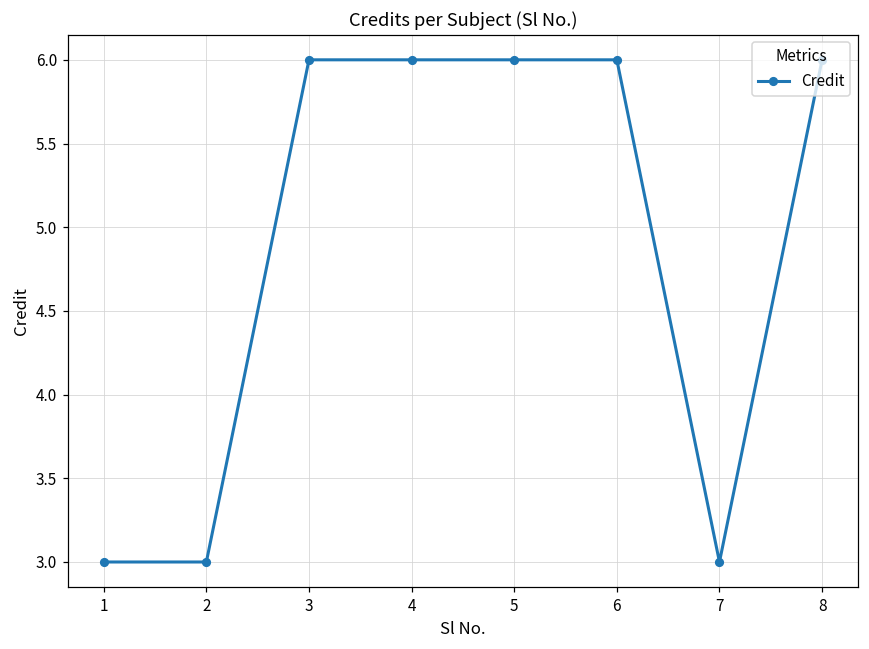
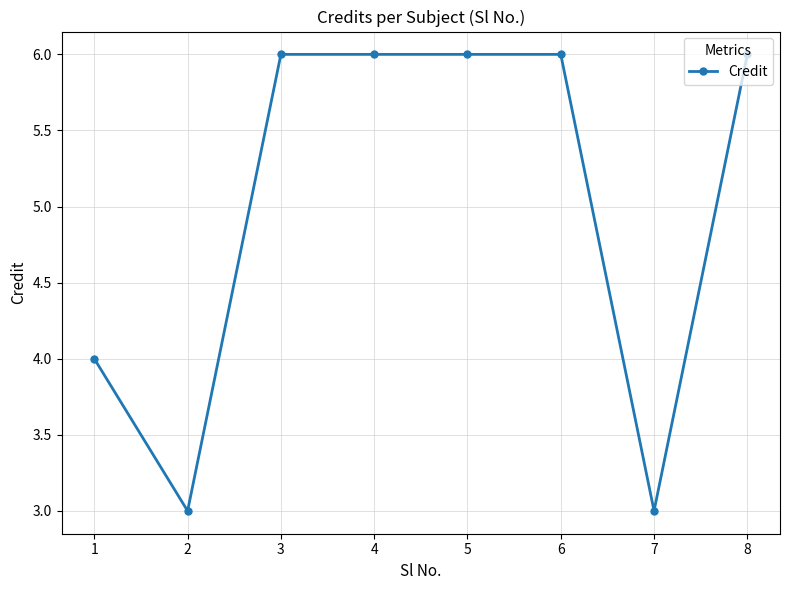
  {
-   "1": 3,
+   "1": 4,
    "2": 3,
    "3": 6,
    "4": 6,
    "5": 6,
    "6": 6,
    "7": 3
  }
